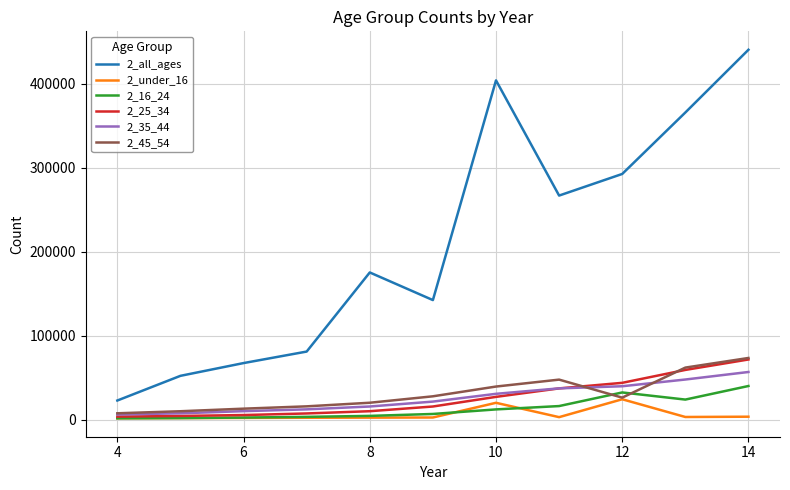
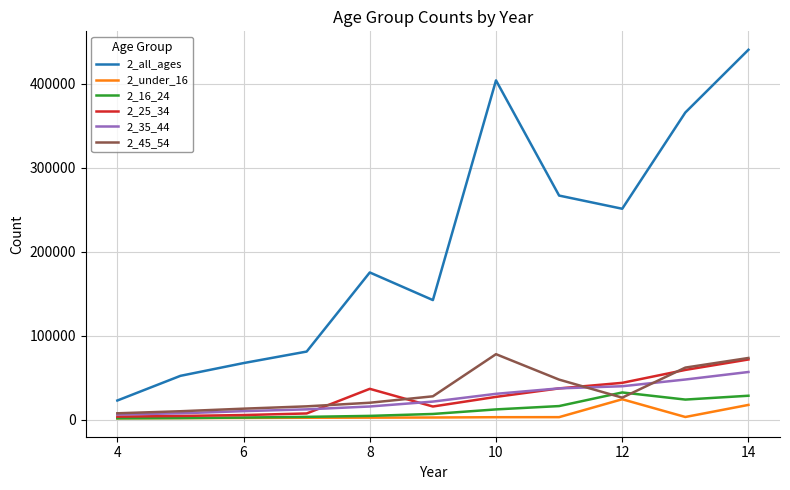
  {
    "2_all_ages": {
      "4": 20000,
      "6": 70000,
      "8": 180000,
      "10": 400000,
-     "12": 290000,
+     "12": 250000,
      "14": 440000
    },
    "2_under_16": {
-     "10": 20000,
-     "14": 0
+     "10": 0,
+     "14": 20000
    },
    "2_16_24": {
      "10": 10000,
      "12": 30000,
-     "14": 40000
+     "14": 30000
    },
    "2_25_34": {
-     "8": 10000,
+     "8": 40000,
      "10": 30000,
      "12": 40000
    },
    "2_35_44": {
      "8": 20000,
      "10": 30000,
      "12": 40000,
      "14": 60000
    },
    "2_45_54": {
      "8": 20000,
-     "10": 40000
+     "10": 80000
    }
  }
